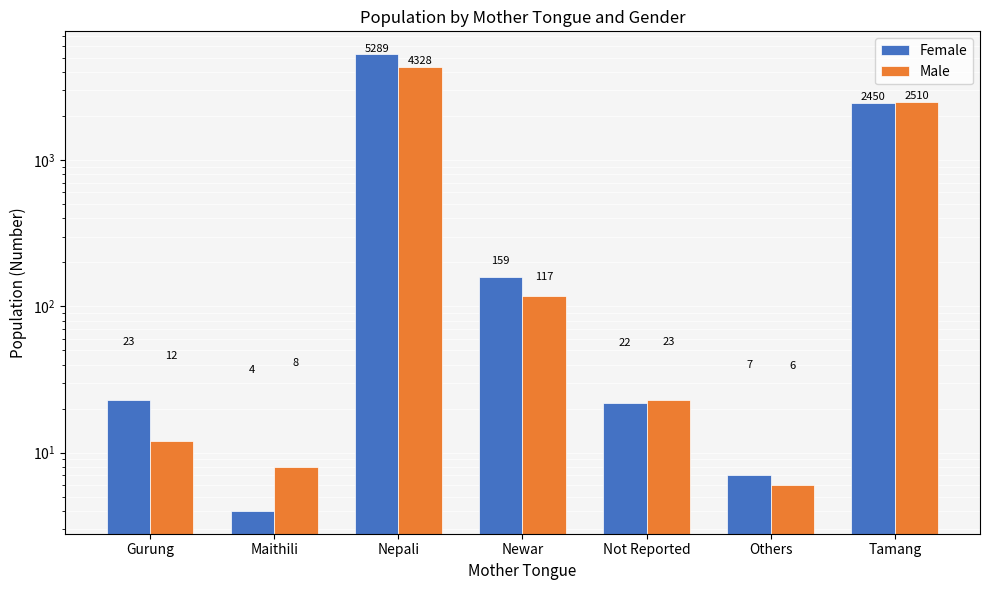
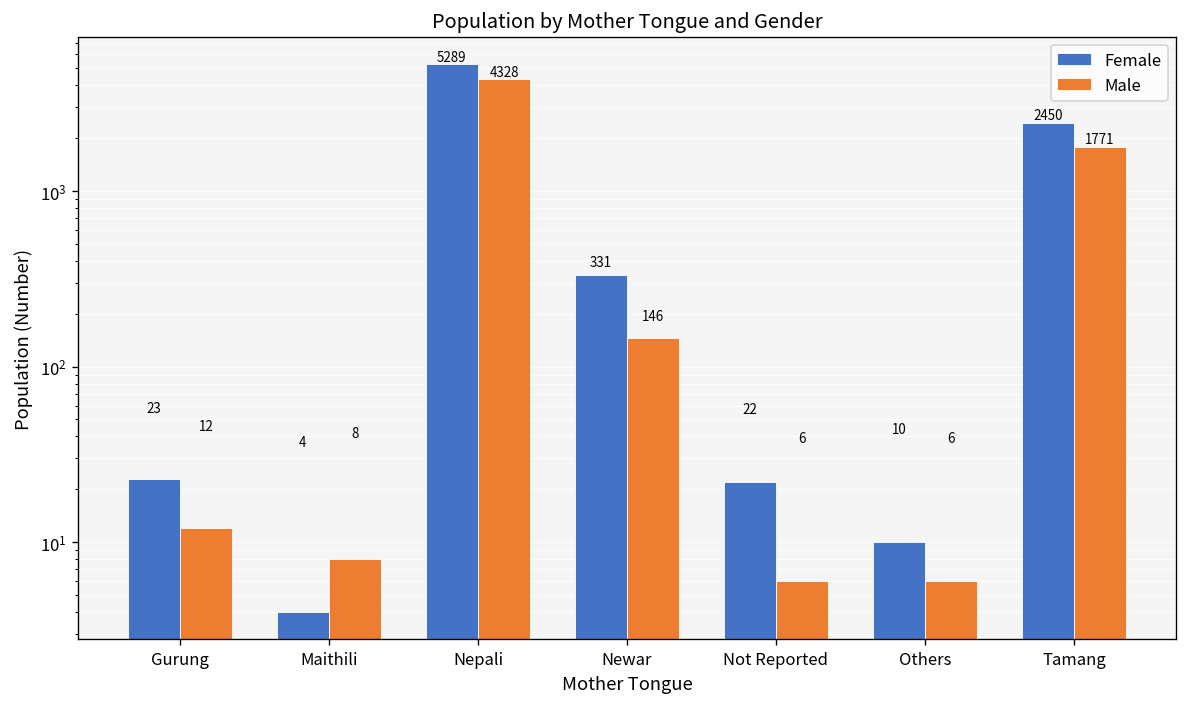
  {
    "Female": {
      "Nepali": 5289,
-     "Newar": 159,
-     "Others": 7,
+     "Newar": 331,
+     "Others": 10,
      "Tamang": 2450
    },
    "Male": {
      "Nepali": 4328,
-     "Newar": 117,
-     "Not Reported": 23,
-     "Tamang": 2510
+     "Newar": 146,
+     "Not Reported": 6,
+     "Tamang": 1771
    }
  }
